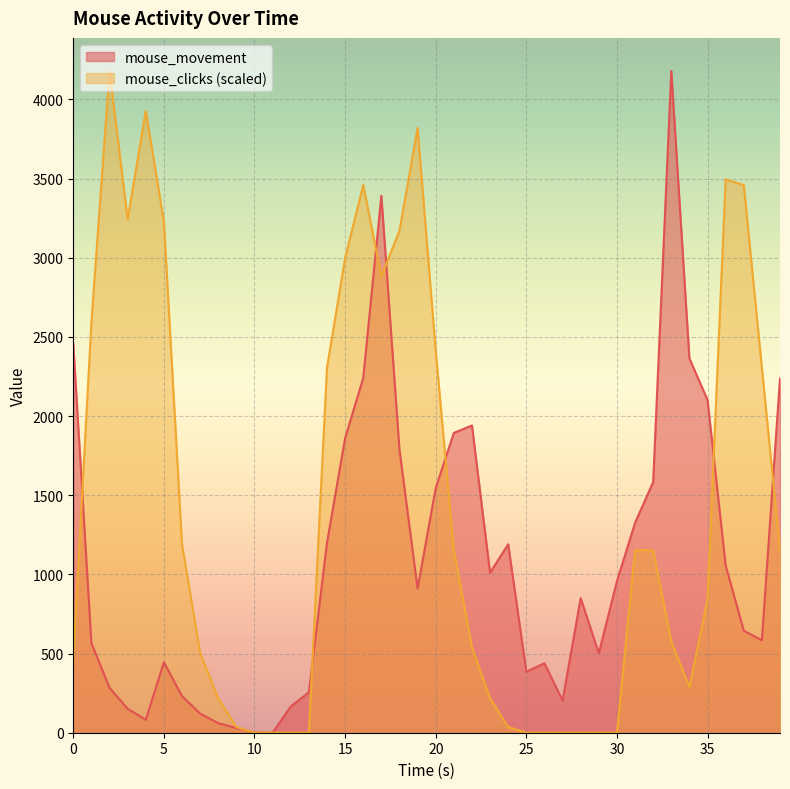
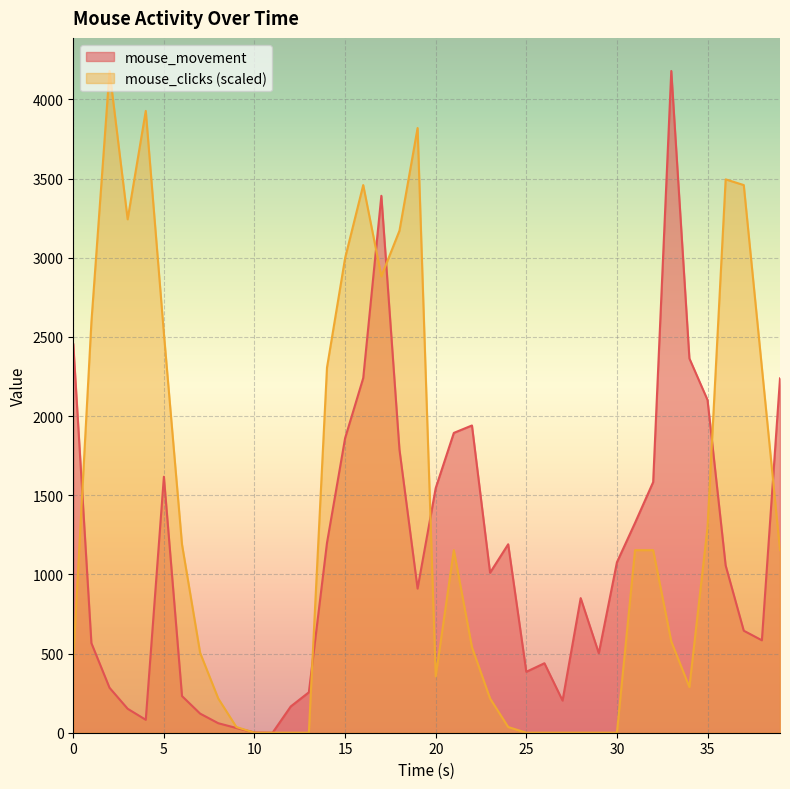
  {
    "mouse_movement": {
      "0": 2450,
-     "5": 450,
+     "5": 1620,
      "15": 1860,
      "20": 1540,
      "25": 380,
-     "30": 960,
+     "30": 1080,
      "35": 2100
    },
    "mouse_clicks (scaled)": {
      "0": 460,
-     "5": 3230,
+     "5": 2520,
      "15": 3000,
-     "20": 2410,
+     "20": 360,
      "25": 0,
      "30": 0,
-     "35": 840
+     "35": 1300
    }
  }
